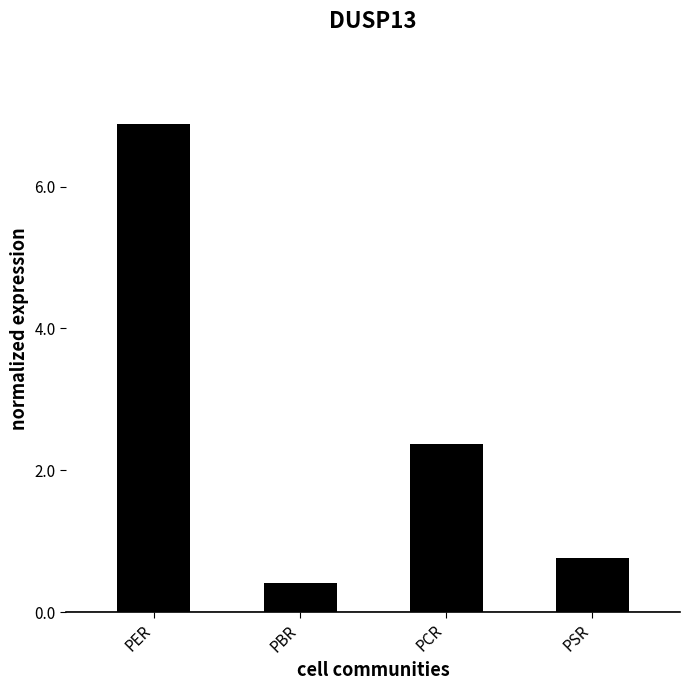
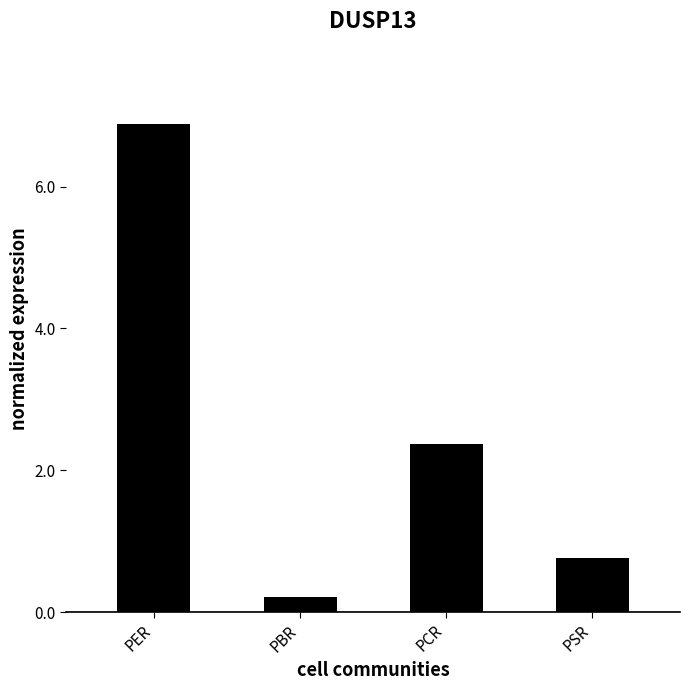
  {
    "PER": 6.9,
-   "PBR": 0.4,
+   "PBR": 0.2,
    "PCR": 2.4,
    "PSR": 0.8
  }
